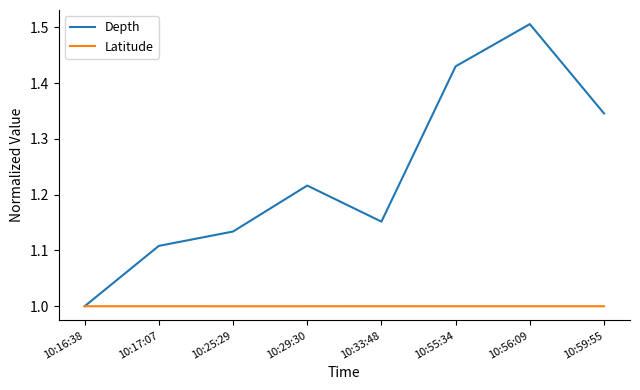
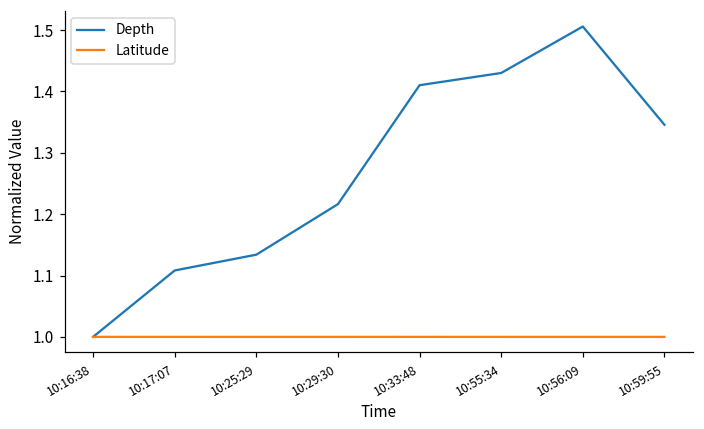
  {
    "Depth": {
      "10:17:07": 1.11,
      "10:25:29": 1.13,
      "10:29:30": 1.22,
-     "10:33:48": 1.15,
+     "10:33:48": 1.41,
      "10:55:34": 1.43,
      "10:56:09": 1.51,
      "10:59:55": 1.35
    },
    "Latitude": {
      "10:17:07": 1.00,
      "10:25:29": 1.00,
      "10:29:30": 1.00,
      "10:33:48": 1.00,
      "10:55:34": 1.00,
      "10:56:09": 1.00,
      "10:59:55": 1.00
    }
  }
